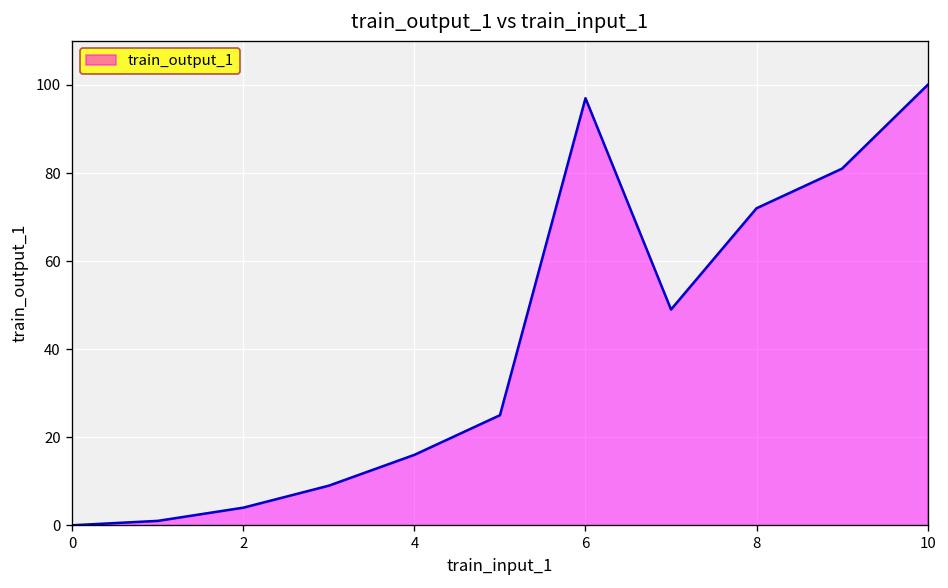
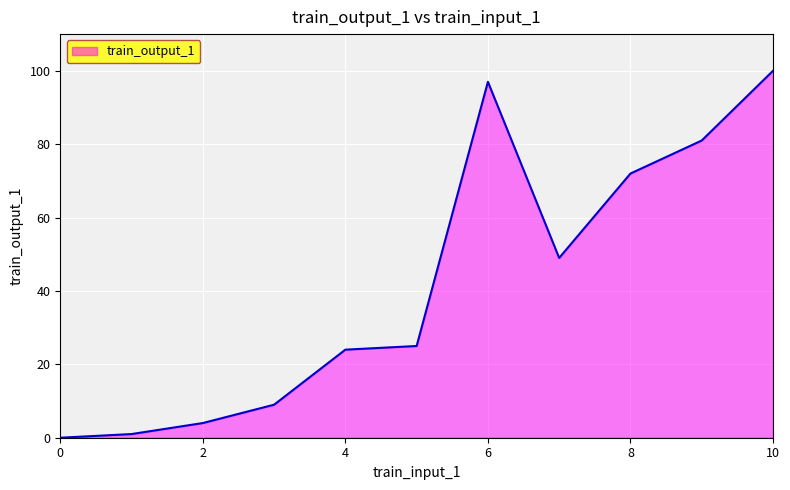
  {
    "0": 0,
    "2": 4,
-   "4": 16,
+   "4": 24,
    "6": 97,
    "8": 72,
    "10": 100
  }
